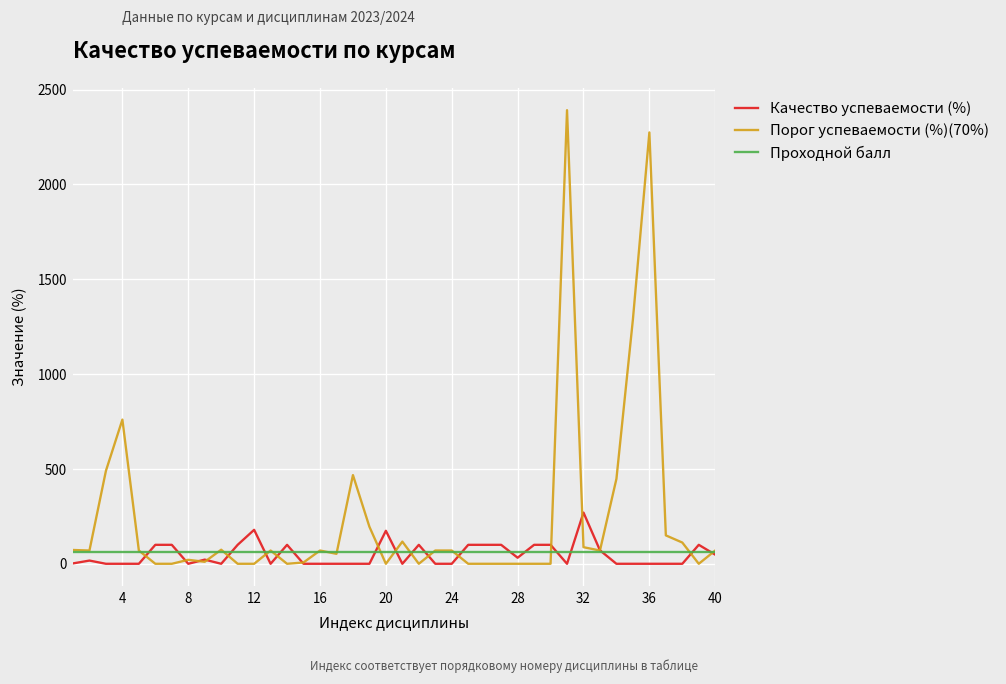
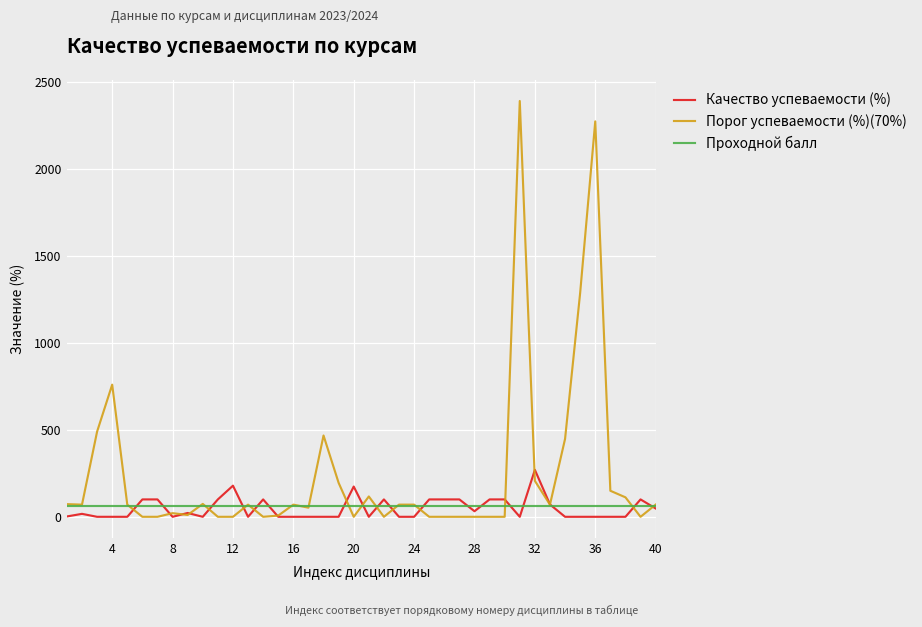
  {
    "Качество успеваемости (%)": {
      "4": 0,
      "8": 0,
      "12": 180,
      "16": 0,
      "20": 170,
      "24": 0,
      "28": 30,
      "32": 270,
      "36": 0
    },
    "Порог успеваемости (%)(70%)": {
      "4": 760,
      "8": 20,
      "12": 0,
      "20": 0,
      "28": 0,
-     "32": 90,
+     "32": 210,
      "36": 2270
    },
    "Проходной балл": {
      "4": 60,
      "8": 60,
      "12": 60,
      "20": 60,
      "28": 60,
      "32": 60,
      "36": 60
    }
  }
